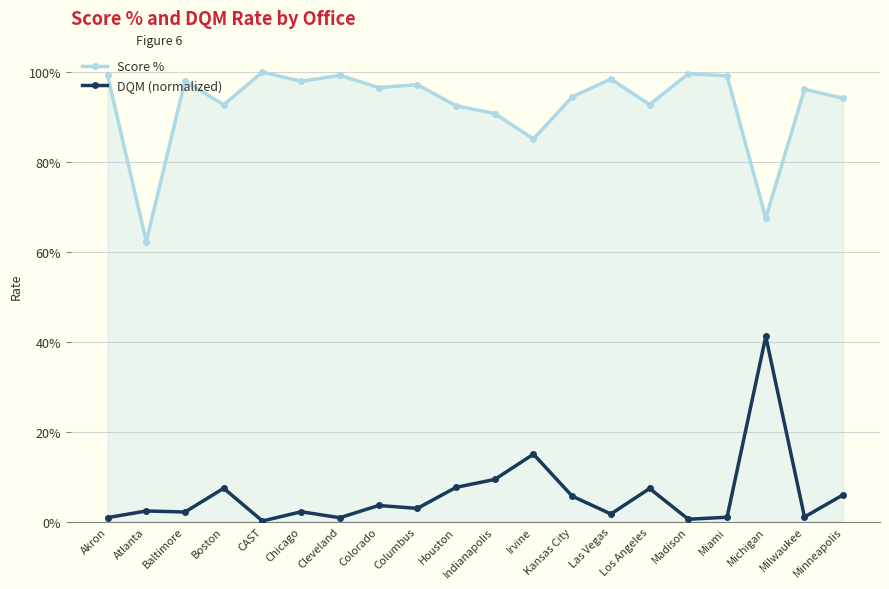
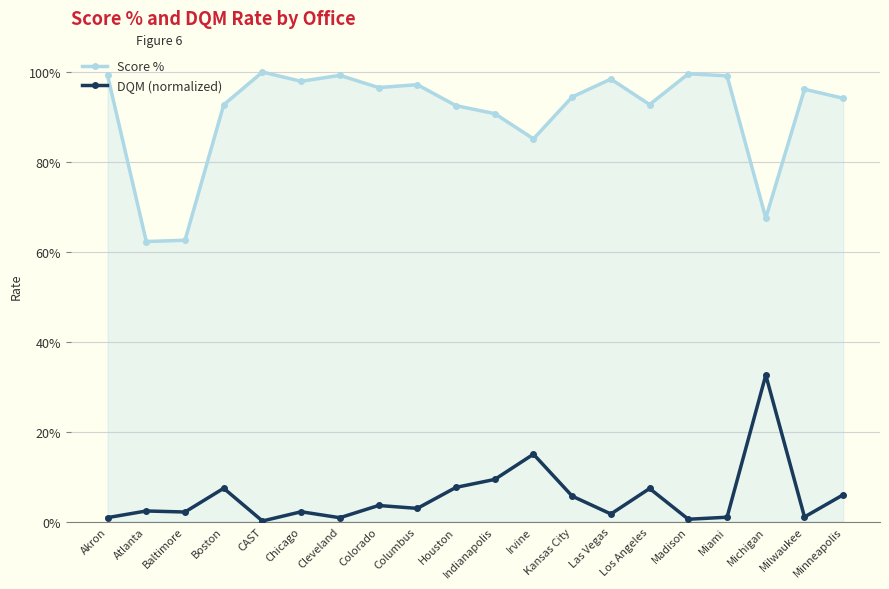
  {
    "Score %": {
      "Akron": "99%",
      "Atlanta": "62%",
-     "Baltimore": "98%",
+     "Baltimore": "63%",
      "Boston": "93%",
      "CAST": "100%",
      "Chicago": "98%",
      "Cleveland": "99%",
      "Colorado": "96%",
      "Columbus": "97%",
      "Houston": "92%",
      "Indianapolis": "91%",
      "Irvine": "85%",
      "Kansas City": "94%",
      "Las Vegas": "98%",
      "Los Angeles": "93%",
      "Madison": "99%",
      "Miami": "99%",
      "Michigan": "67%",
      "Milwaukee": "96%",
      "Minneapolis": "94%"
    },
    "DQM (normalized)": {
      "Akron": "1%",
      "Atlanta": "2%",
      "Baltimore": "2%",
      "Boston": "7%",
      "CAST": "0%",
      "Chicago": "2%",
      "Cleveland": "1%",
      "Colorado": "4%",
      "Columbus": "3%",
      "Houston": "8%",
      "Indianapolis": "9%",
      "Irvine": "15%",
      "Kansas City": "6%",
      "Las Vegas": "2%",
      "Los Angeles": "7%",
      "Madison": "1%",
      "Miami": "1%",
-     "Michigan": "41%",
+     "Michigan": "33%",
      "Milwaukee": "1%",
      "Minneapolis": "6%"
    }
  }
